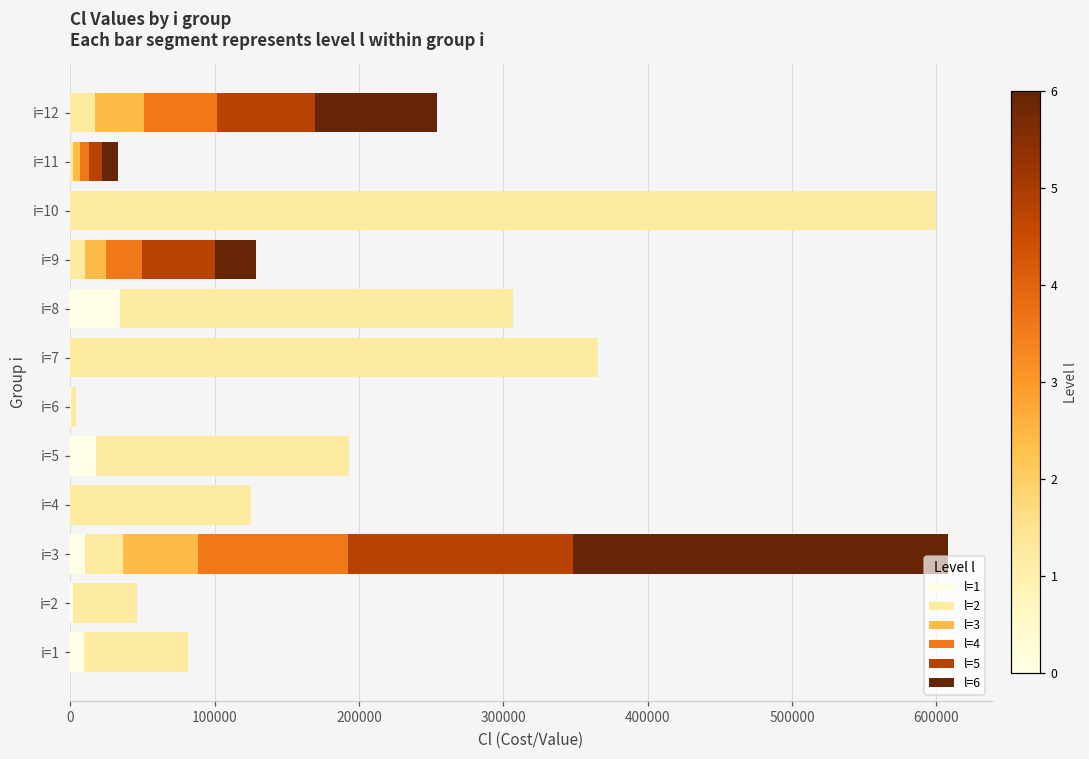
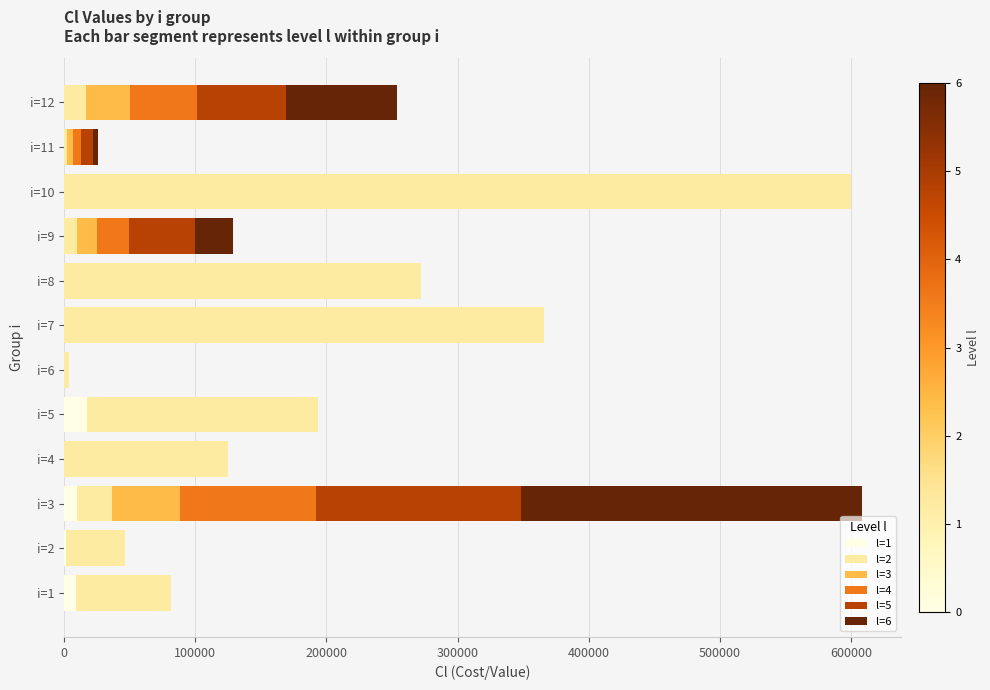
  {
    "l=1": {
-     "i=8": 35000,
+     "i=8": 0,
      "i=5": 18000,
      "i=3": 10000,
      "i=1": 9000
    },
    "l=2": {
      "i=12": 17000,
      "i=11": 2000,
      "i=10": 600000,
      "i=9": 10000,
      "i=8": 272000,
      "i=7": 366000,
      "i=6": 3000,
      "i=5": 176000,
      "i=4": 125000,
      "i=3": 26000,
      "i=2": 45000,
      "i=1": 72000
    },
    "l=3": {
      "i=12": 34000,
      "i=11": 4000,
      "i=10": 0,
      "i=9": 15000,
      "i=8": 0,
      "i=7": 0,
      "i=6": 0,
      "i=5": 0,
      "i=4": 0,
      "i=3": 52000,
      "i=2": 0,
      "i=1": 0
    },
    "l=4": {
      "i=12": 51000,
      "i=11": 7000,
      "i=10": 0,
      "i=9": 25000,
      "i=8": 0,
      "i=7": 0,
      "i=6": 0,
      "i=5": 0,
      "i=4": 0,
      "i=3": 104000,
      "i=2": 0,
      "i=1": 0
    },
    "l=5": {
      "i=12": 68000,
      "i=11": 9000,
      "i=10": 0,
      "i=9": 50000,
      "i=8": 0,
      "i=7": 0,
      "i=6": 0,
      "i=5": 0,
      "i=4": 0,
      "i=3": 156000,
      "i=2": 0,
      "i=1": 0
    },
    "l=6": {
      "i=12": 85000,
-     "i=11": 11000,
+     "i=11": 4000,
      "i=10": 0,
      "i=9": 29000,
      "i=8": 0,
      "i=7": 0,
      "i=6": 0,
      "i=5": 0,
      "i=4": 0,
      "i=3": 260000,
      "i=2": 0,
      "i=1": 0
    }
  }
